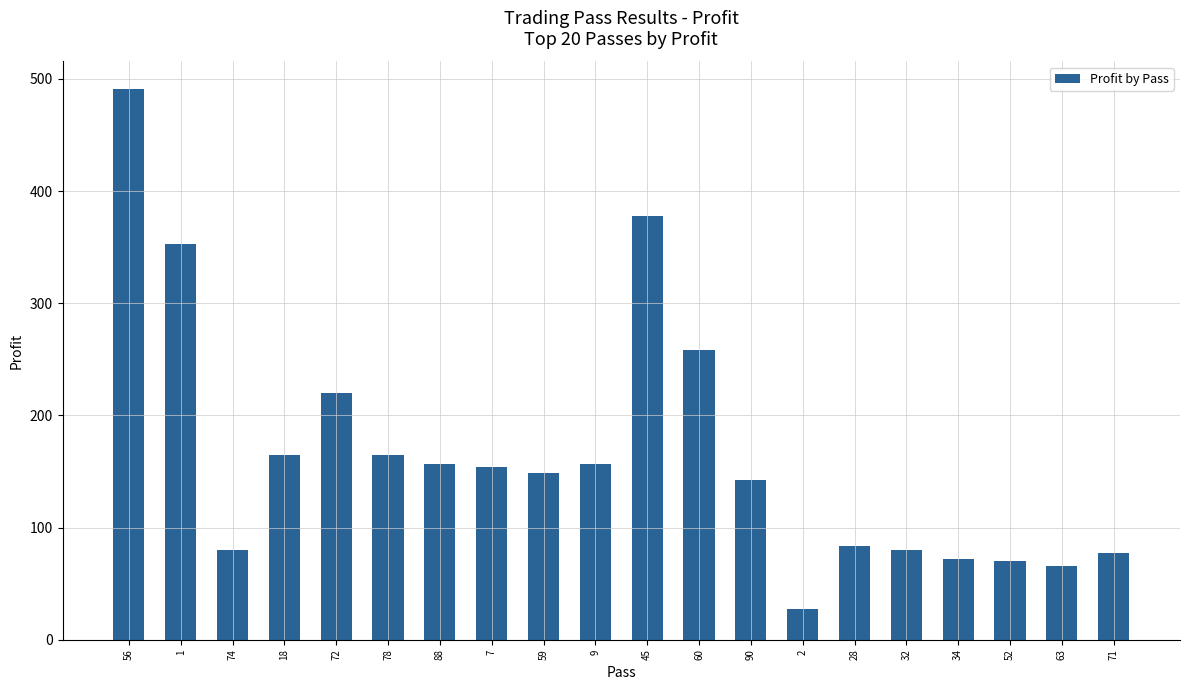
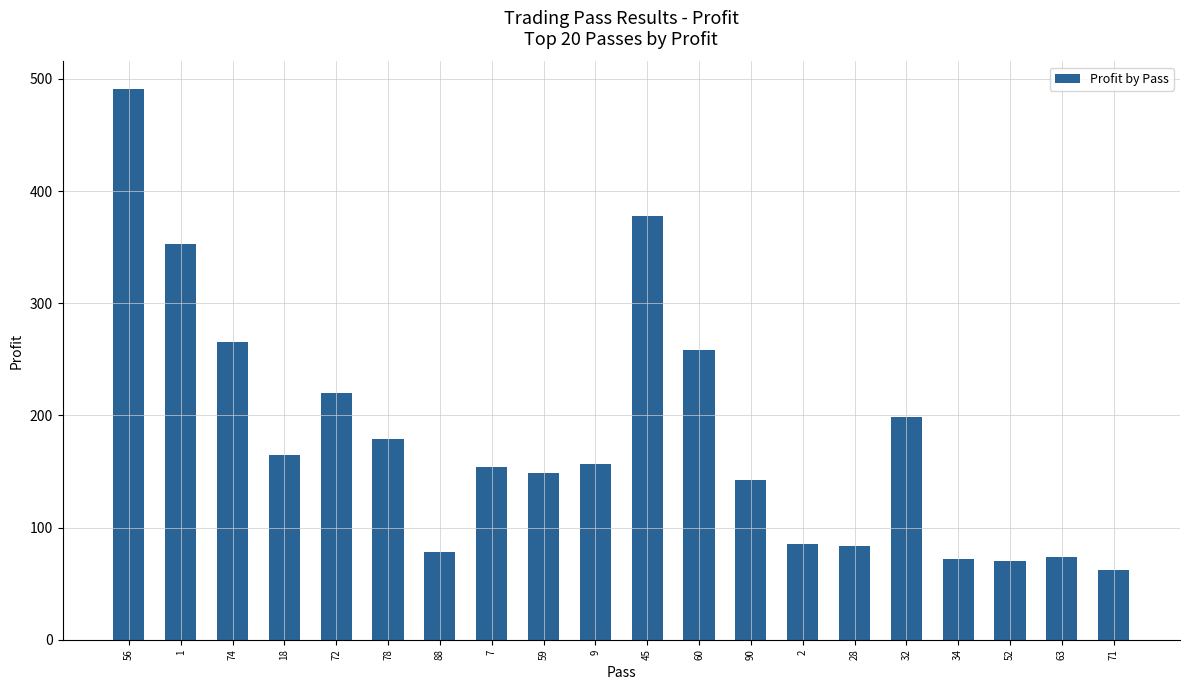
  {
    "56": 491,
    "1": 353,
-   "74": 80,
+   "74": 265,
    "18": 165,
    "72": 220,
-   "78": 165,
-   "88": 157,
+   "78": 179,
+   "88": 78,
    "7": 154,
    "59": 149,
    "9": 157,
    "45": 378,
    "60": 258,
    "90": 142,
-   "2": 27,
+   "2": 85,
    "28": 84,
-   "32": 80,
+   "32": 199,
    "34": 72,
    "52": 70,
-   "63": 66,
-   "71": 77
+   "63": 74,
+   "71": 62
  }
